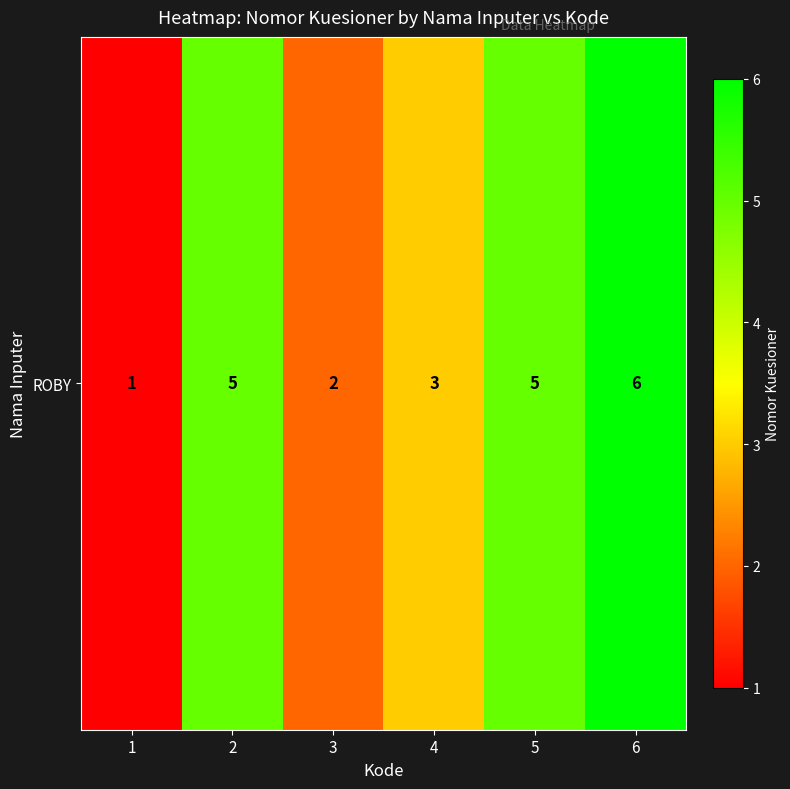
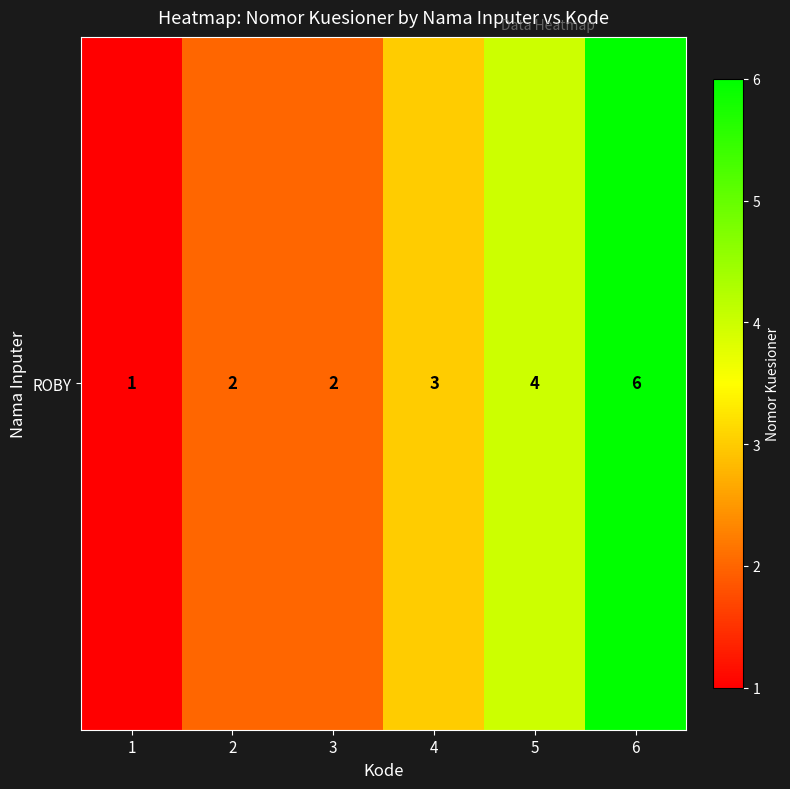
  {
    "ROBY": {
      "1": 1,
-     "2": 5,
+     "2": 2,
      "3": 2,
      "4": 3,
-     "5": 5,
+     "5": 4,
      "6": 6
    }
  }
